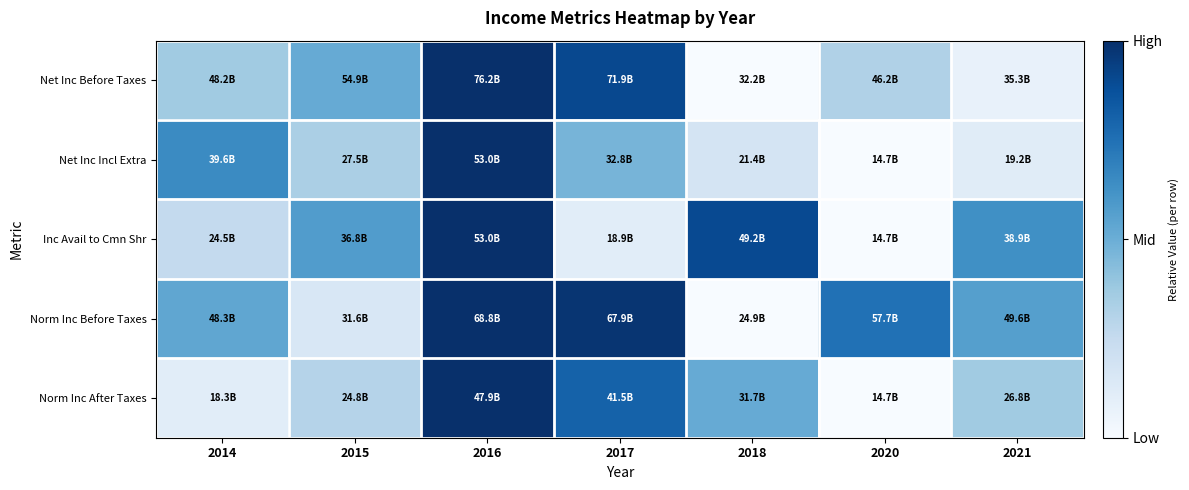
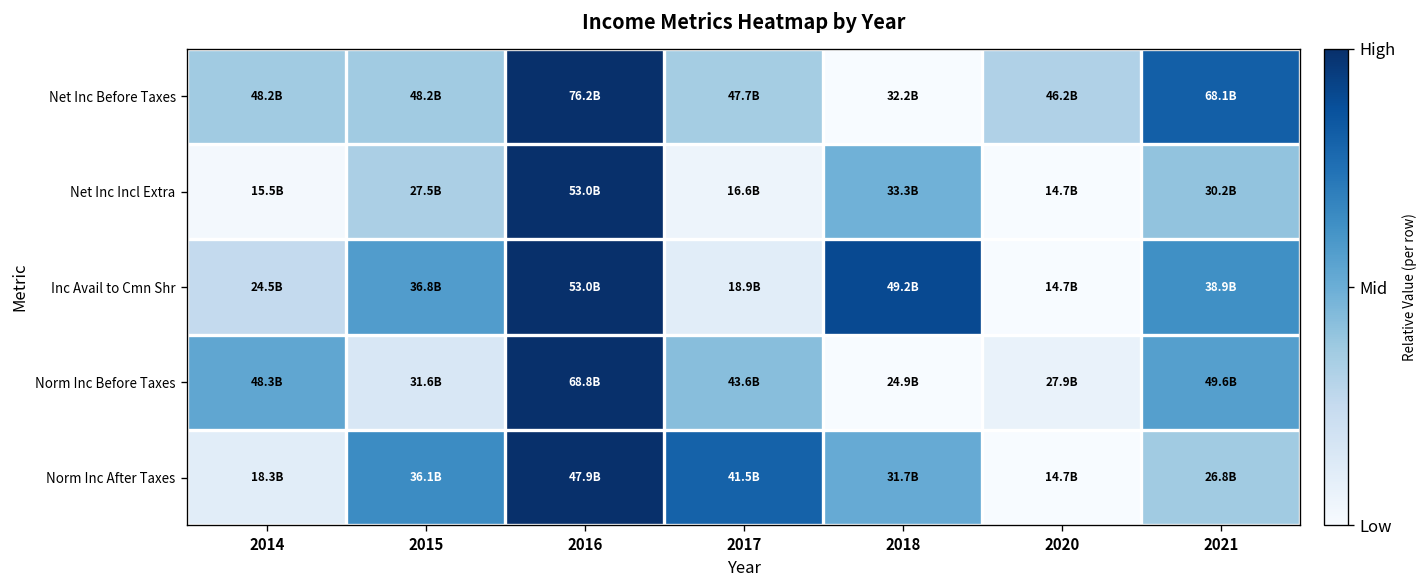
  {
    "Net Inc Before Taxes": {
      "2014": "48.2B",
-     "2015": "54.9B",
+     "2015": "48.2B",
      "2016": "76.2B",
-     "2017": "71.9B",
+     "2017": "47.7B",
      "2018": "32.2B",
      "2020": "46.2B",
-     "2021": "35.3B"
+     "2021": "68.1B"
    },
    "Net Inc Incl Extra": {
-     "2014": "39.6B",
+     "2014": "15.5B",
      "2015": "27.5B",
      "2016": "53.0B",
-     "2017": "32.8B",
-     "2018": "21.4B",
+     "2017": "16.6B",
+     "2018": "33.3B",
      "2020": "14.7B",
-     "2021": "19.2B"
+     "2021": "30.2B"
    },
    "Inc Avail to Cmn Shr": {
      "2014": "24.5B",
      "2015": "36.8B",
      "2016": "53.0B",
      "2017": "18.9B",
      "2018": "49.2B",
      "2020": "14.7B",
      "2021": "38.9B"
    },
    "Norm Inc Before Taxes": {
      "2014": "48.3B",
      "2015": "31.6B",
      "2016": "68.8B",
-     "2017": "67.9B",
+     "2017": "43.6B",
      "2018": "24.9B",
-     "2020": "57.7B",
+     "2020": "27.9B",
      "2021": "49.6B"
    },
    "Norm Inc After Taxes": {
      "2014": "18.3B",
-     "2015": "24.8B",
+     "2015": "36.1B",
      "2016": "47.9B",
      "2017": "41.5B",
      "2018": "31.7B",
      "2020": "14.7B",
      "2021": "26.8B"
    }
  }
